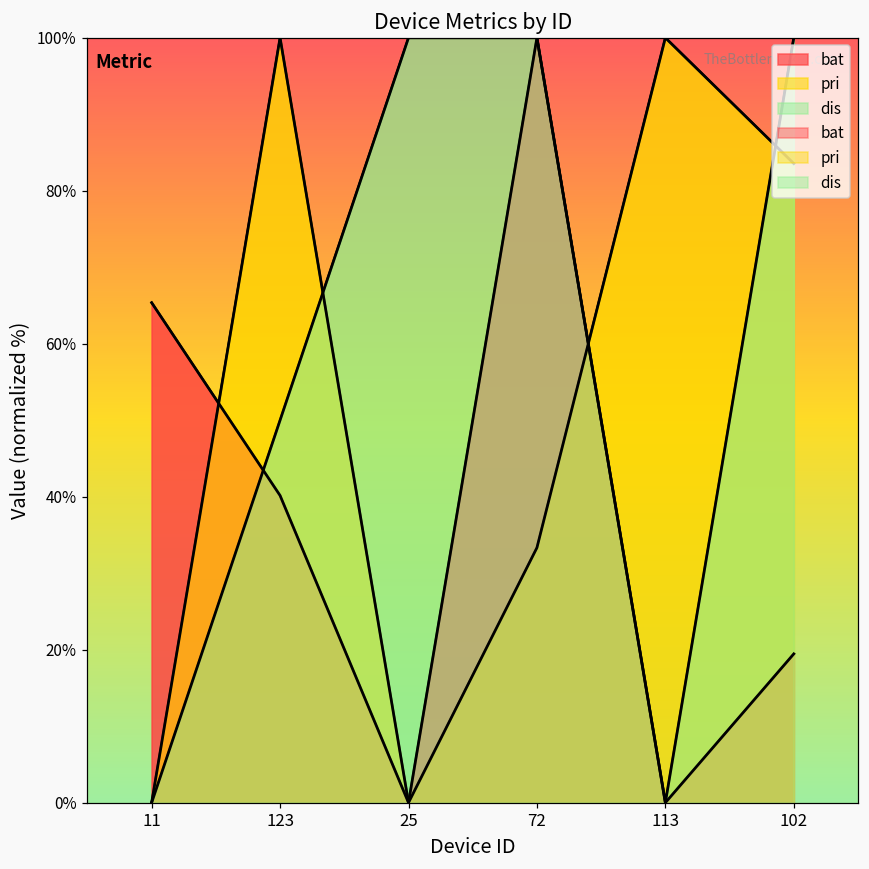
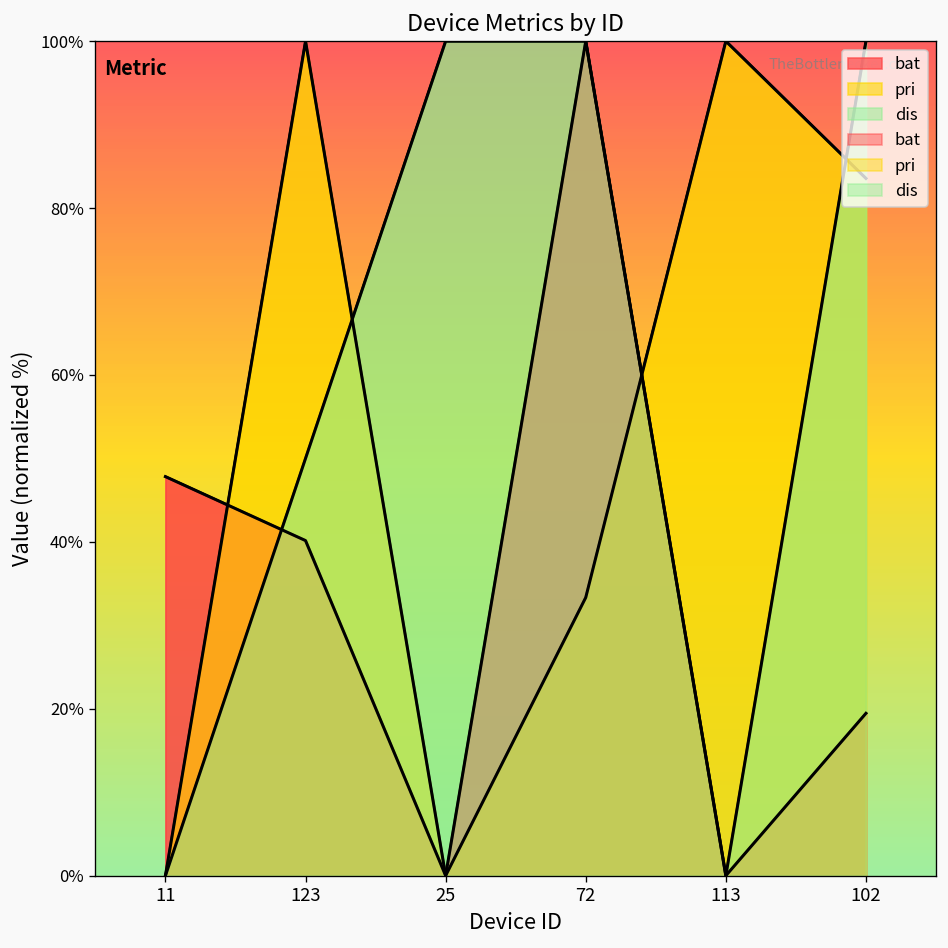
  {
    "bat": {
-     "11": "65%",
+     "11": "48%",
      "123": "40%",
      "102": "19%"
    },
    "pri": {
      "123": "100%",
      "72": "33%",
      "113": "100%"
    },
    "dis": {
      "123": "50%",
      "25": "100%",
      "102": "100%"
    }
  }
